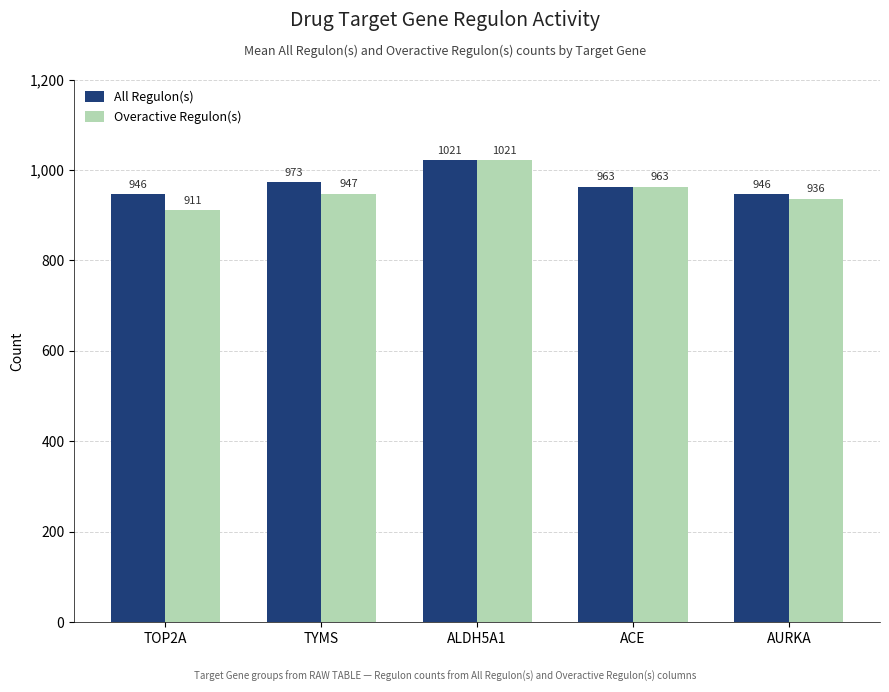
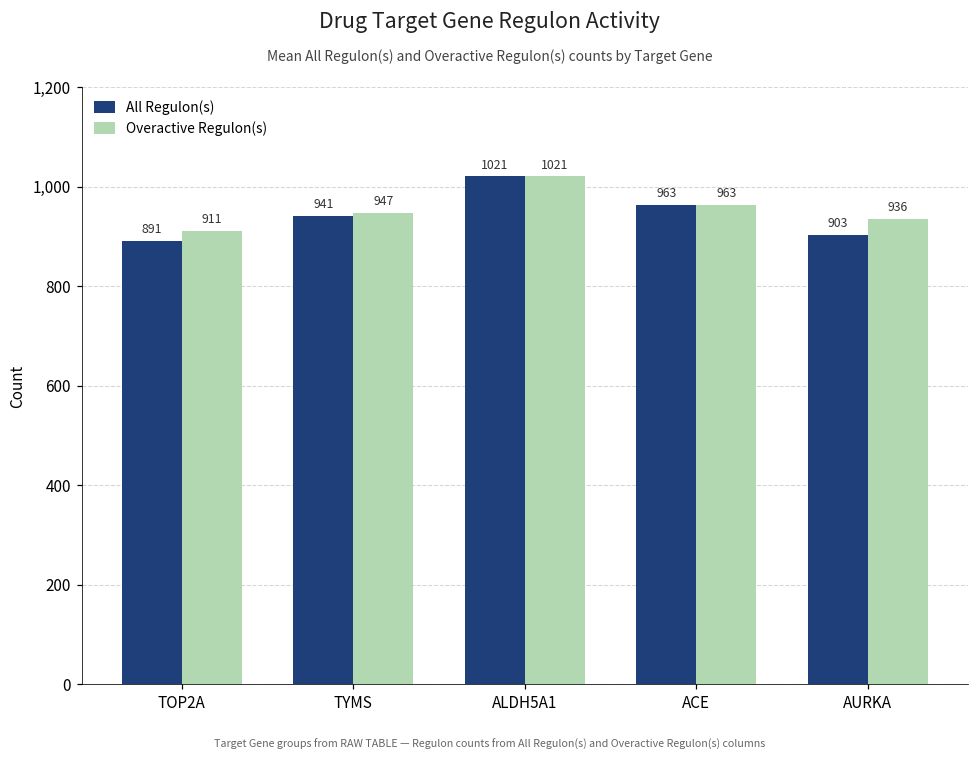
  {
    "All Regulon(s)": {
-     "TOP2A": 946,
-     "TYMS": 973,
+     "TOP2A": 891,
+     "TYMS": 941,
      "ALDH5A1": 1021,
      "ACE": 963,
-     "AURKA": 946
+     "AURKA": 903
    },
    "Overactive Regulon(s)": {
      "TOP2A": 911,
      "TYMS": 947,
      "ALDH5A1": 1021,
      "ACE": 963,
      "AURKA": 936
    }
  }
